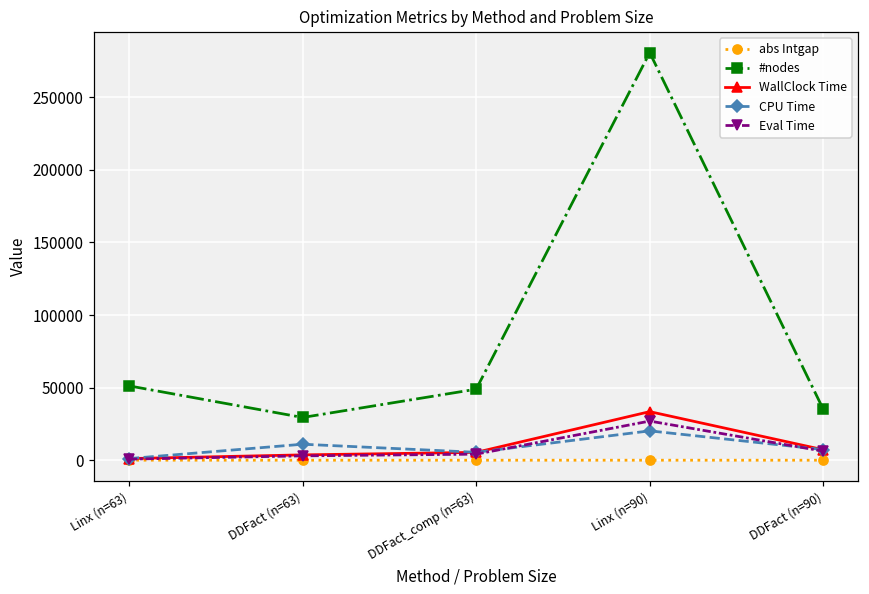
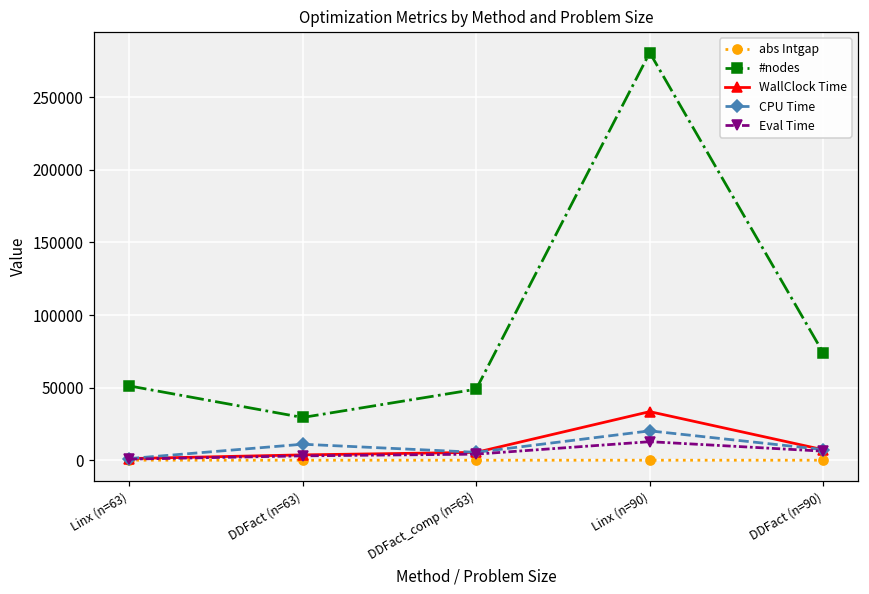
  {
    "abs Intgap": {
      "DDFact (n=63)": 0,
      "DDFact_comp (n=63)": 0,
      "Linx (n=90)": 0,
      "DDFact (n=90)": 0
    },
    "#nodes": {
      "Linx (n=63)": 51000,
      "DDFact (n=63)": 29000,
      "DDFact_comp (n=63)": 49000,
      "Linx (n=90)": 281000,
-     "DDFact (n=90)": 35000
+     "DDFact (n=90)": 74000
    },
    "WallClock Time": {
      "Linx (n=90)": 33000
    },
    "CPU Time": {
      "DDFact (n=63)": 11000,
      "Linx (n=90)": 20000
    },
    "Eval Time": {
-     "Linx (n=90)": 27000
+     "Linx (n=90)": 13000
    }
  }
